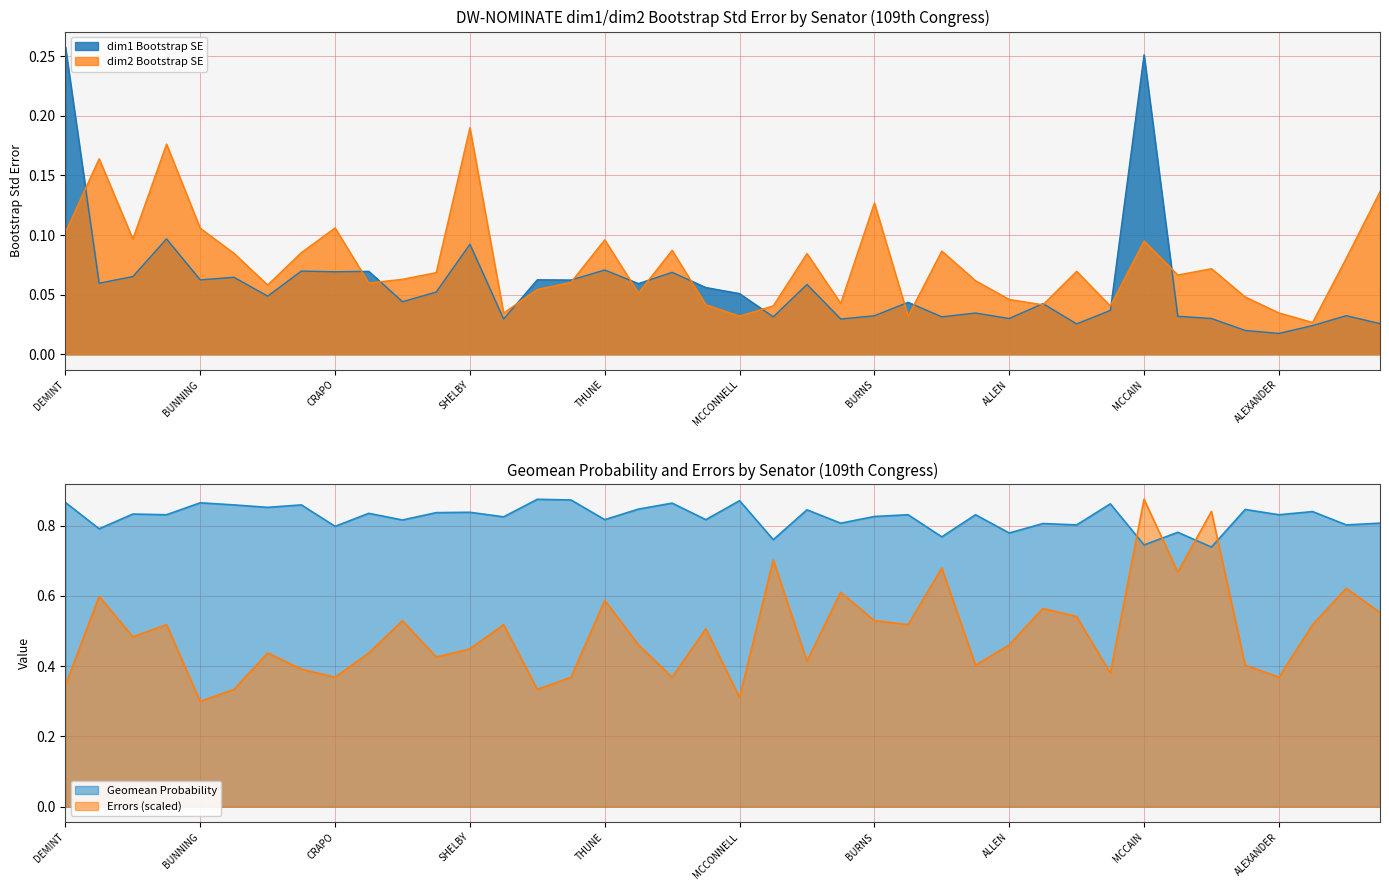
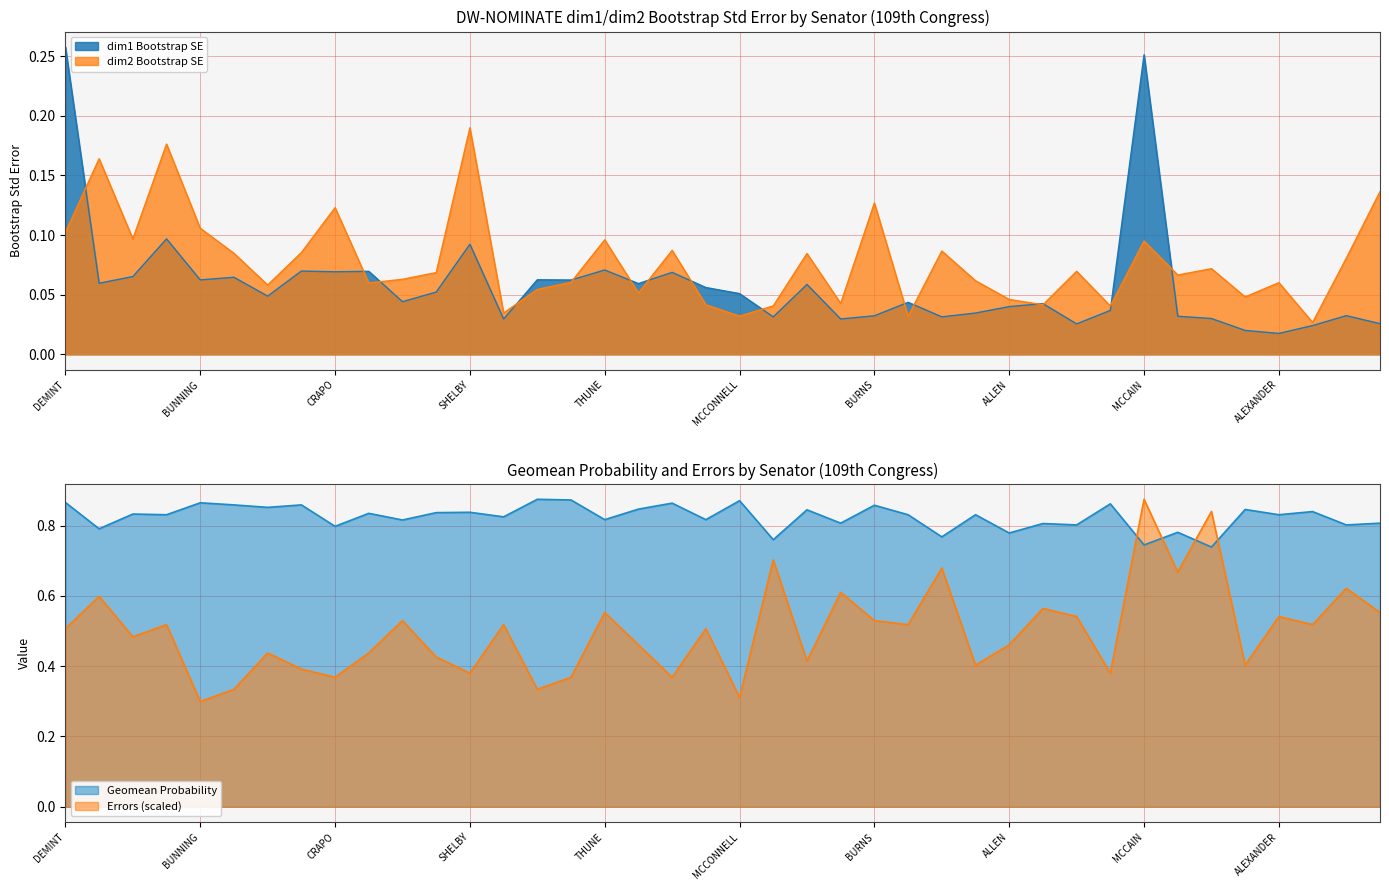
  {
    "DW-NOMINATE dim1/dim2 Bootstrap Std Error by Senator (109th Congress)": {
      "dim1 Bootstrap SE": {
        "DEMINT": 0.258,
        "BUNNING": 0.062,
        "CRAPO": 0.07,
        "SHELBY": 0.092,
        "THUNE": 0.07,
        "MCCONNELL": 0.05,
        "BURNS": 0.032,
-       "ALLEN": 0.03,
+       "ALLEN": 0.04,
        "MCCAIN": 0.25,
        "ALEXANDER": 0.018
      },
      "dim2 Bootstrap SE": {
        "DEMINT": 0.102,
        "BUNNING": 0.106,
-       "CRAPO": 0.106,
+       "CRAPO": 0.123,
        "SHELBY": 0.190,
        "THUNE": 0.096,
        "MCCONNELL": 0.032,
        "BURNS": 0.127,
        "ALLEN": 0.046,
        "MCCAIN": 0.095,
-       "ALEXANDER": 0.035
+       "ALEXANDER": 0.060
      }
    },
    "Geomean Probability and Errors by Senator (109th Congress)": {
      "Geomean Probability": {
        "DEMINT": 0.87,
        "BUNNING": 0.87,
        "CRAPO": 0.80,
        "SHELBY": 0.84,
        "THUNE": 0.82,
        "MCCONNELL": 0.87,
-       "BURNS": 0.83,
+       "BURNS": 0.86,
        "ALLEN": 0.78,
        "MCCAIN": 0.75,
        "ALEXANDER": 0.83
      },
      "Errors (scaled)": {
-       "DEMINT": 0.35,
+       "DEMINT": 0.51,
        "BUNNING": 0.30,
        "CRAPO": 0.37,
-       "SHELBY": 0.45,
-       "THUNE": 0.59,
+       "SHELBY": 0.38,
+       "THUNE": 0.55,
        "MCCONNELL": 0.31,
        "BURNS": 0.53,
        "ALLEN": 0.46,
        "MCCAIN": 0.88,
-       "ALEXANDER": 0.37
+       "ALEXANDER": 0.54
      }
    }
  }
